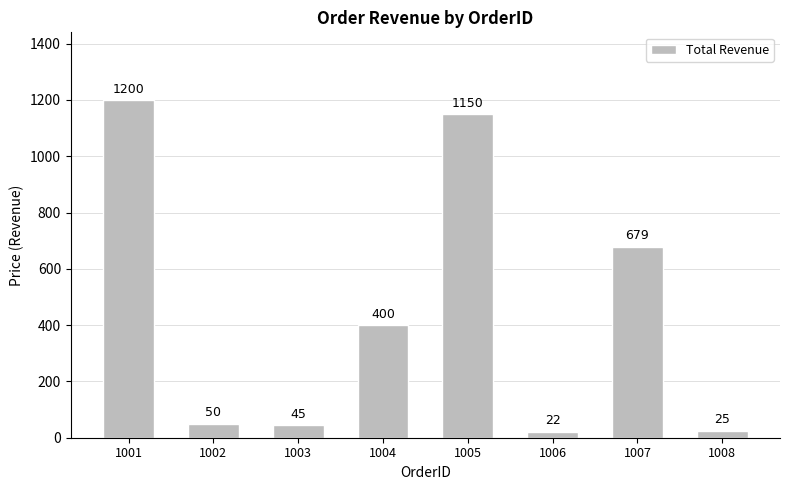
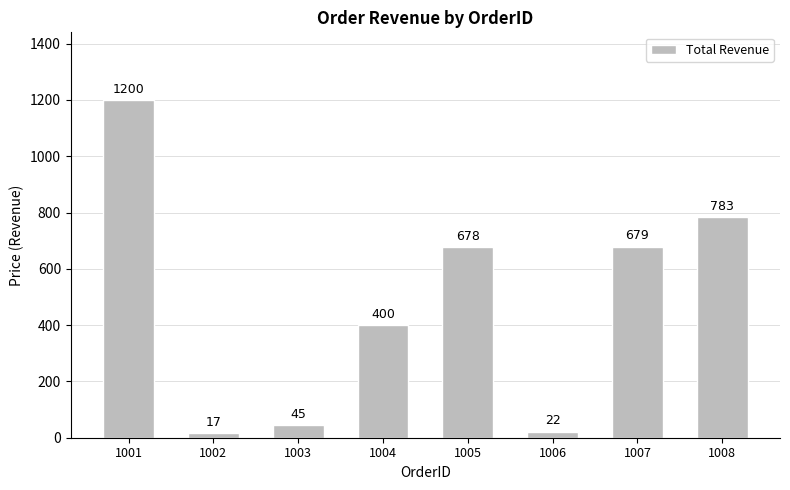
  {
    "1001": 1200,
-   "1002": 50,
+   "1002": 17,
    "1003": 45,
    "1004": 400,
-   "1005": 1150,
+   "1005": 678,
    "1006": 22,
    "1007": 679,
-   "1008": 25
+   "1008": 783
  }
